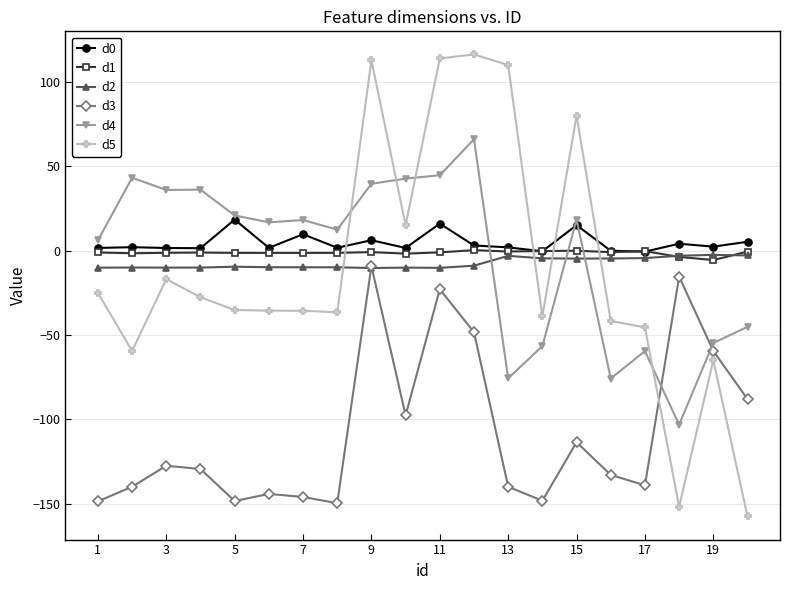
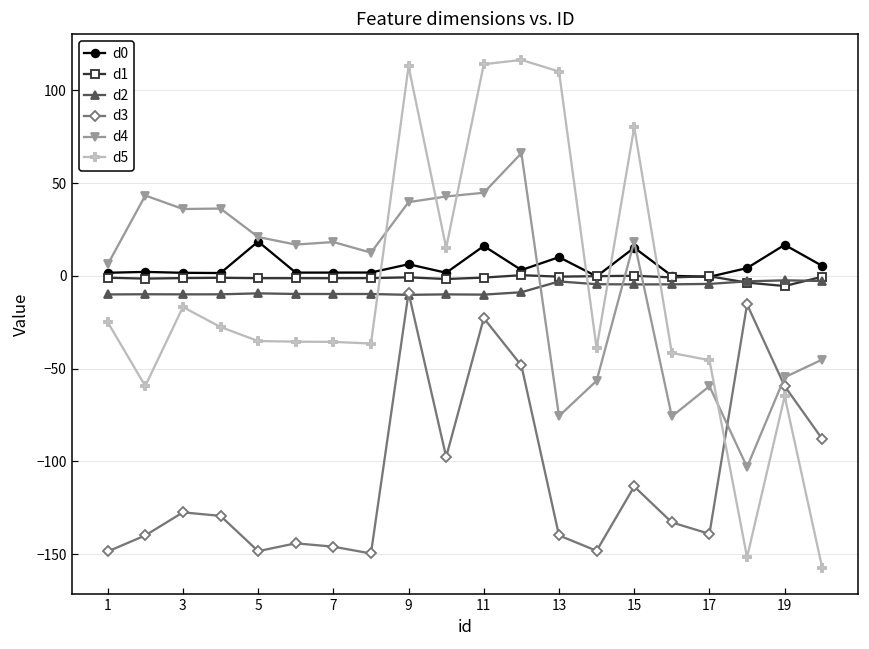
  {
    "d0": {
      "1": 2,
      "3": 2,
      "5": 19,
-     "7": 10,
+     "7": 2,
      "9": 6,
      "11": 16,
-     "13": 2,
+     "13": 10,
      "15": 15,
-     "19": 2
+     "19": 17
    }
  }
